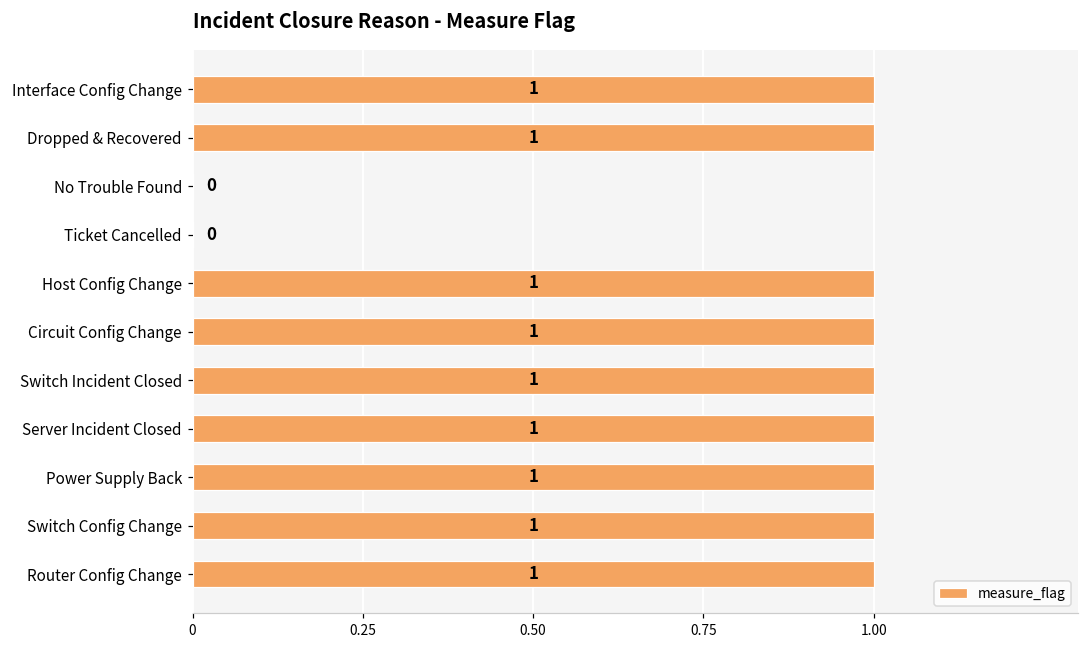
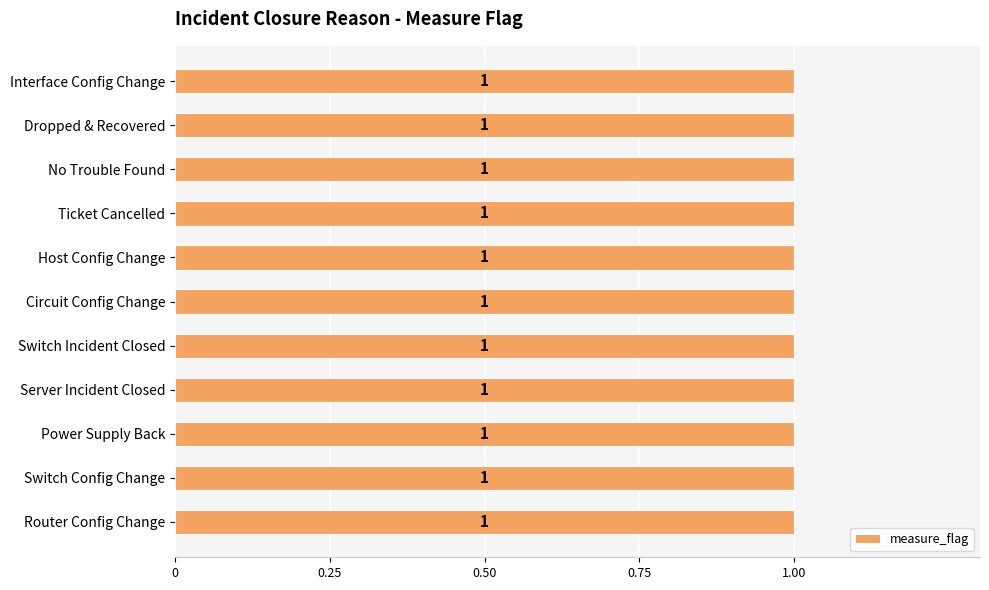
  {
    "Interface Config Change": 1,
    "Dropped & Recovered": 1,
-   "No Trouble Found": 0,
-   "Ticket Cancelled": 0,
+   "No Trouble Found": 1,
+   "Ticket Cancelled": 1,
    "Host Config Change": 1,
    "Circuit Config Change": 1,
    "Switch Incident Closed": 1,
    "Server Incident Closed": 1,
    "Power Supply Back": 1,
    "Switch Config Change": 1,
    "Router Config Change": 1
  }
